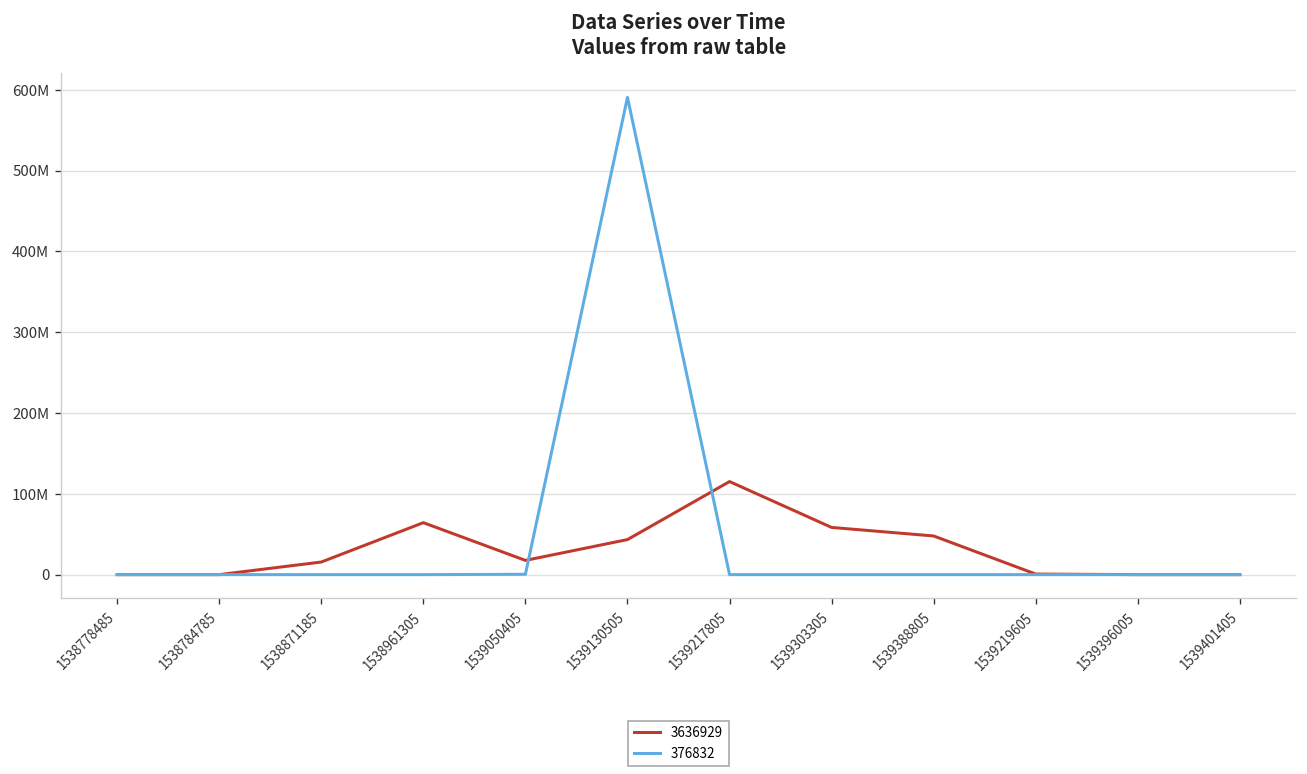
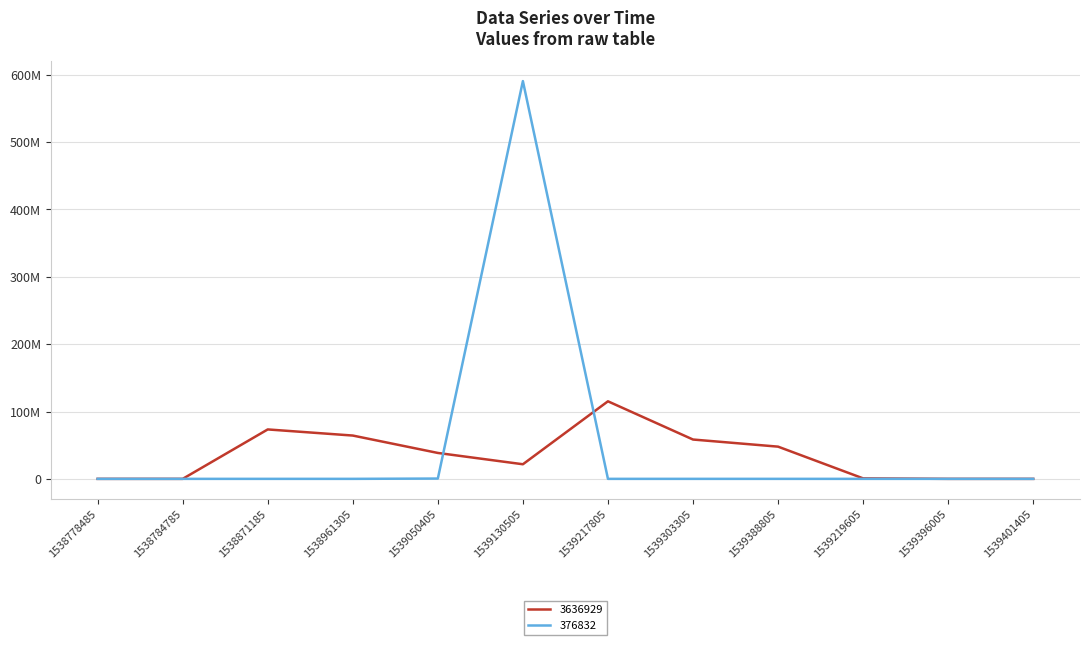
  {
    "3636929": {
-     "1538871185": 20000000,
+     "1538871185": 70000000,
      "1538961305": 60000000,
-     "1539050405": 20000000,
-     "1539130505": 40000000,
+     "1539050405": 40000000,
+     "1539130505": 20000000,
      "1539217805": 120000000,
      "1539303305": 60000000,
      "1539388805": 50000000
    },
    "376832": {
      "1538871185": 0,
      "1538961305": 0,
      "1539050405": 0,
      "1539130505": 590000000,
      "1539217805": 0,
      "1539303305": 0,
      "1539388805": 0
    }
  }
